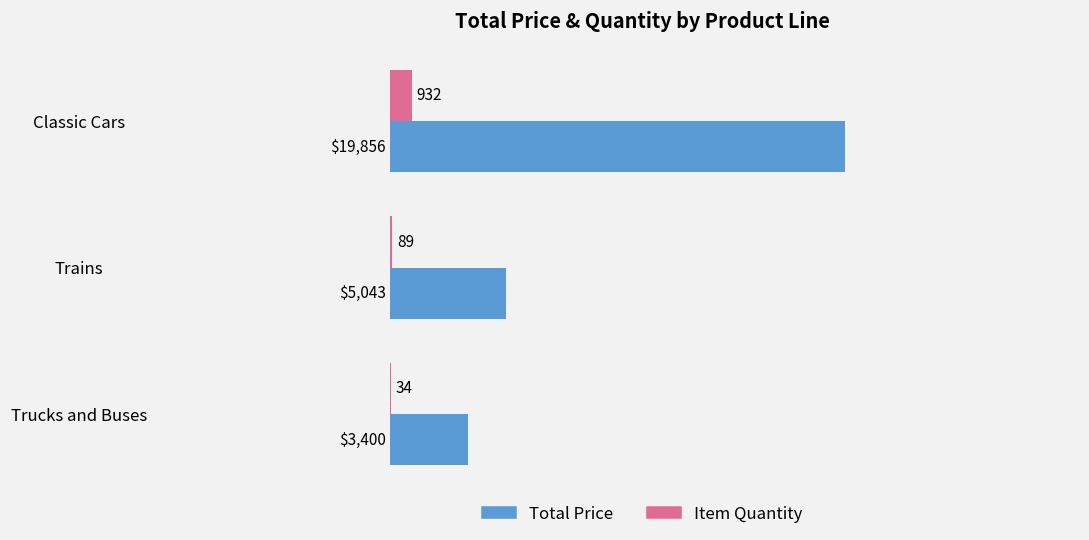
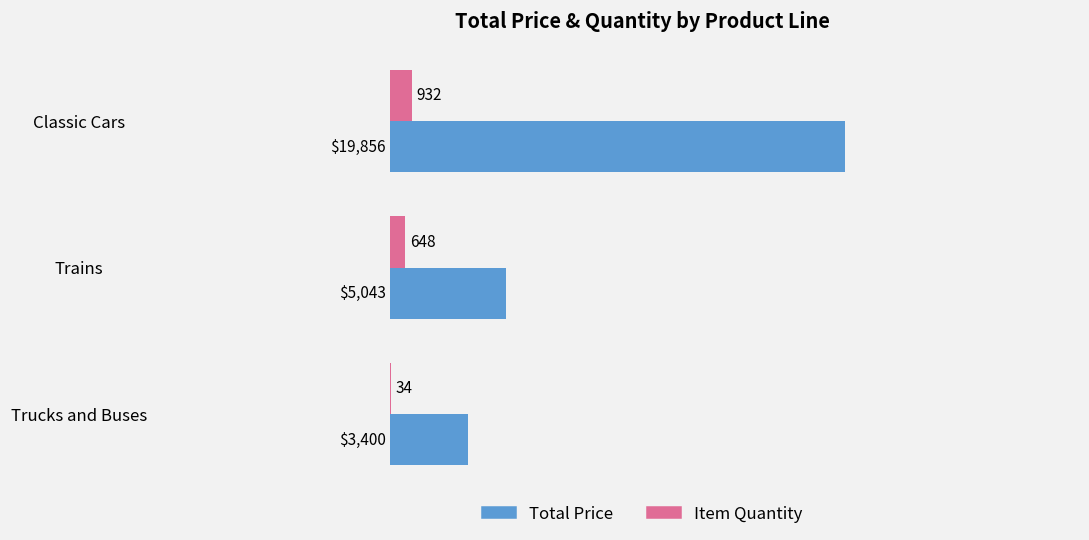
  {
    "Item Quantity": {
      "Classic Cars": 932,
-     "Trains": 89,
+     "Trains": 648,
      "Trucks and Buses": 34
    }
  }
